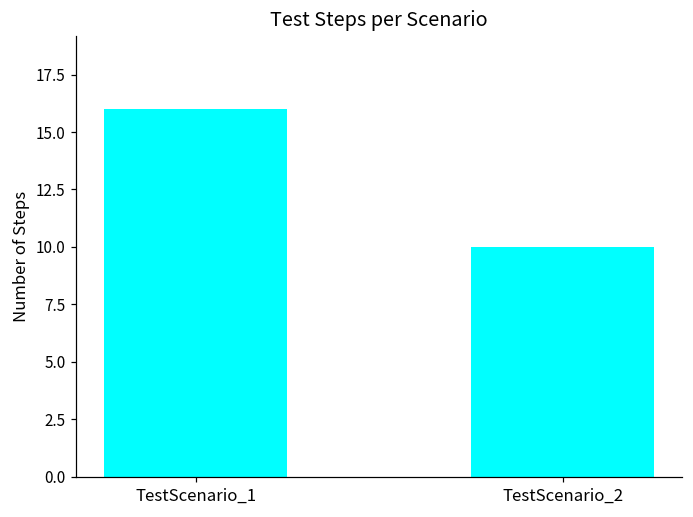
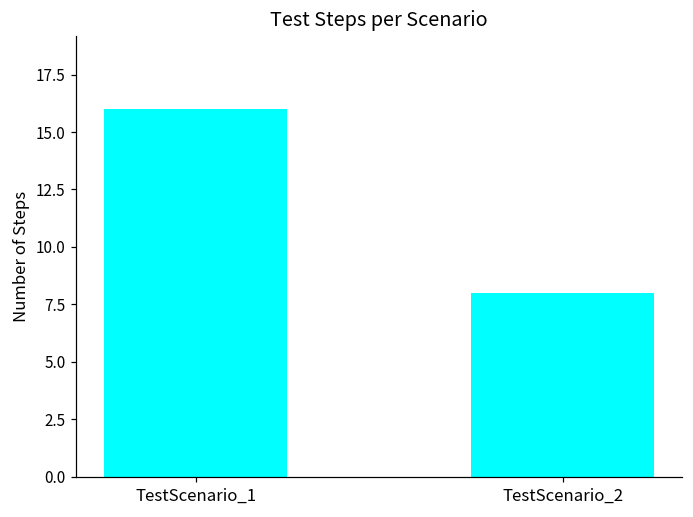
  {
    "TestScenario_1": 16,
-   "TestScenario_2": 10
+   "TestScenario_2": 8
  }
